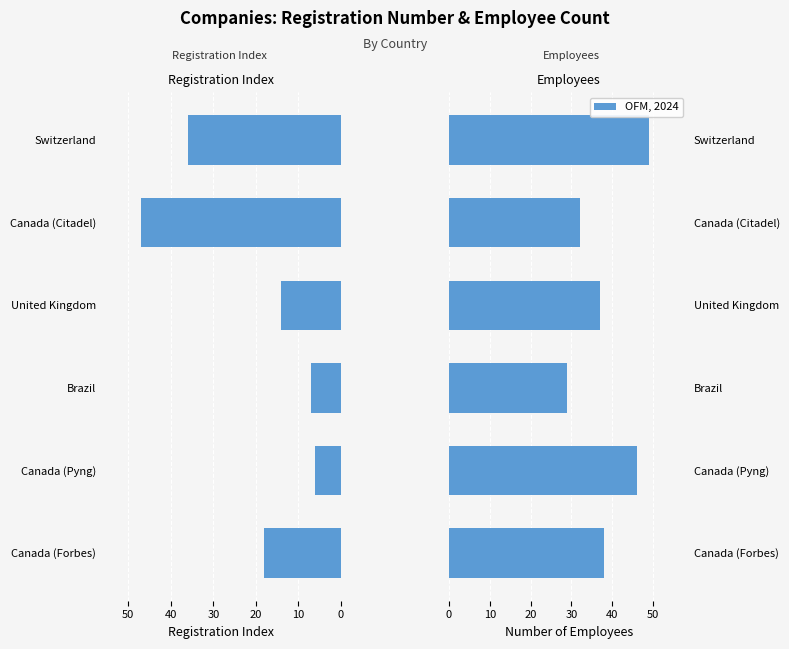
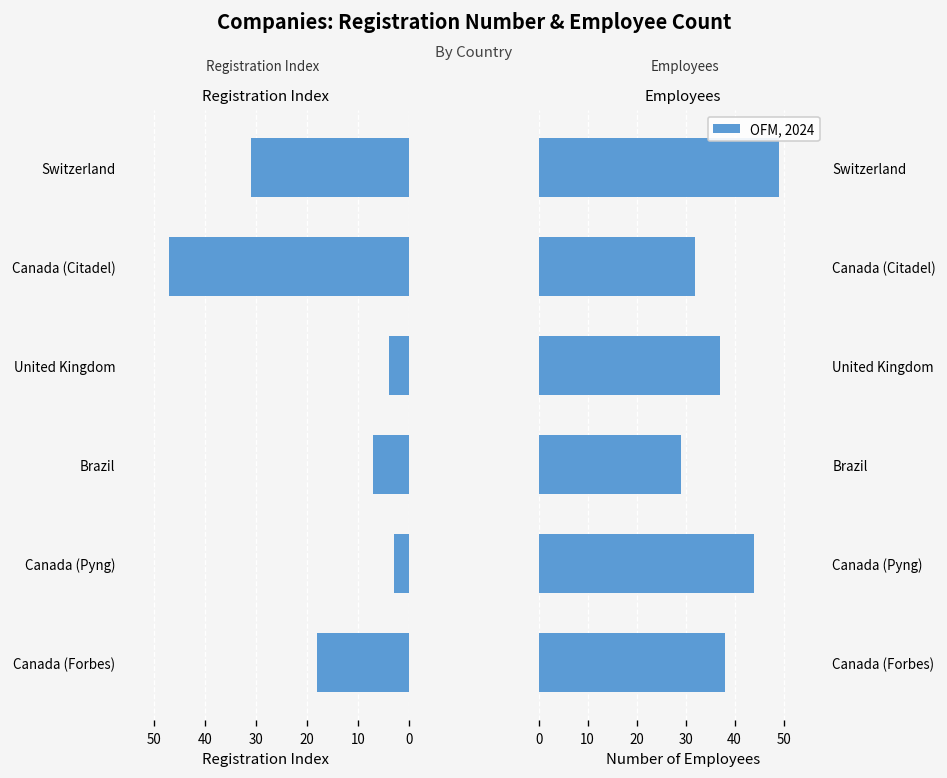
  {
    "Registration Index": {
-     "Switzerland": 36,
+     "Switzerland": 31,
      "Canada (Citadel)": 47,
-     "United Kingdom": 14,
+     "United Kingdom": 4,
      "Brazil": 7,
-     "Canada (Pyng)": 6,
+     "Canada (Pyng)": 3,
      "Canada (Forbes)": 18
    },
    "Employees": {
      "Switzerland": 49,
      "Canada (Citadel)": 32,
      "United Kingdom": 37,
      "Brazil": 29,
-     "Canada (Pyng)": 46,
+     "Canada (Pyng)": 44,
      "Canada (Forbes)": 38
    }
  }
